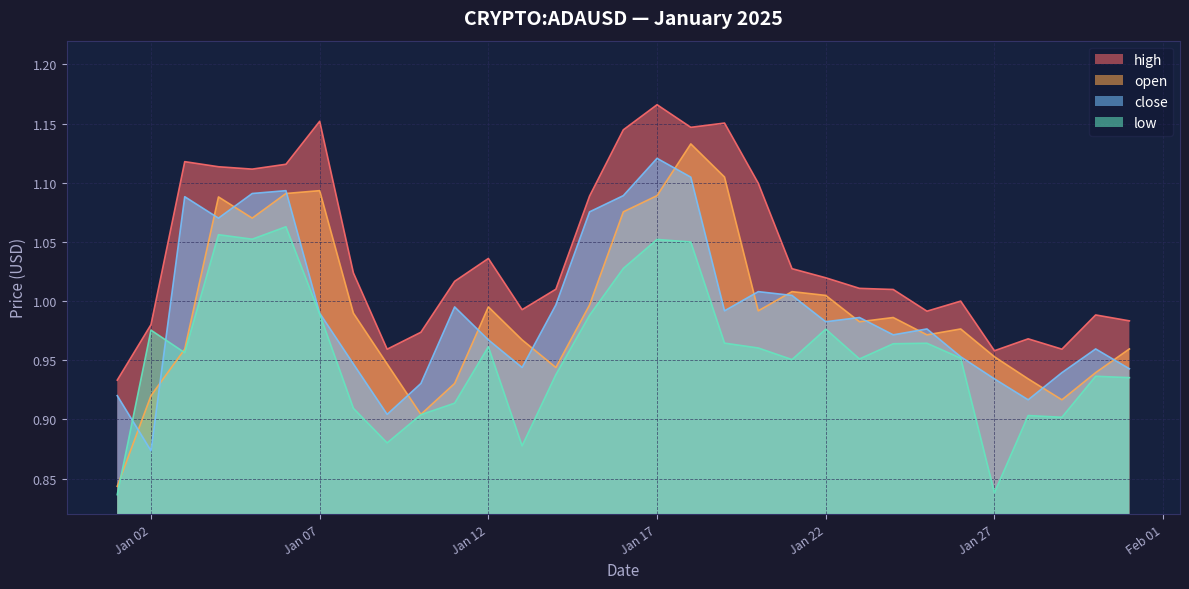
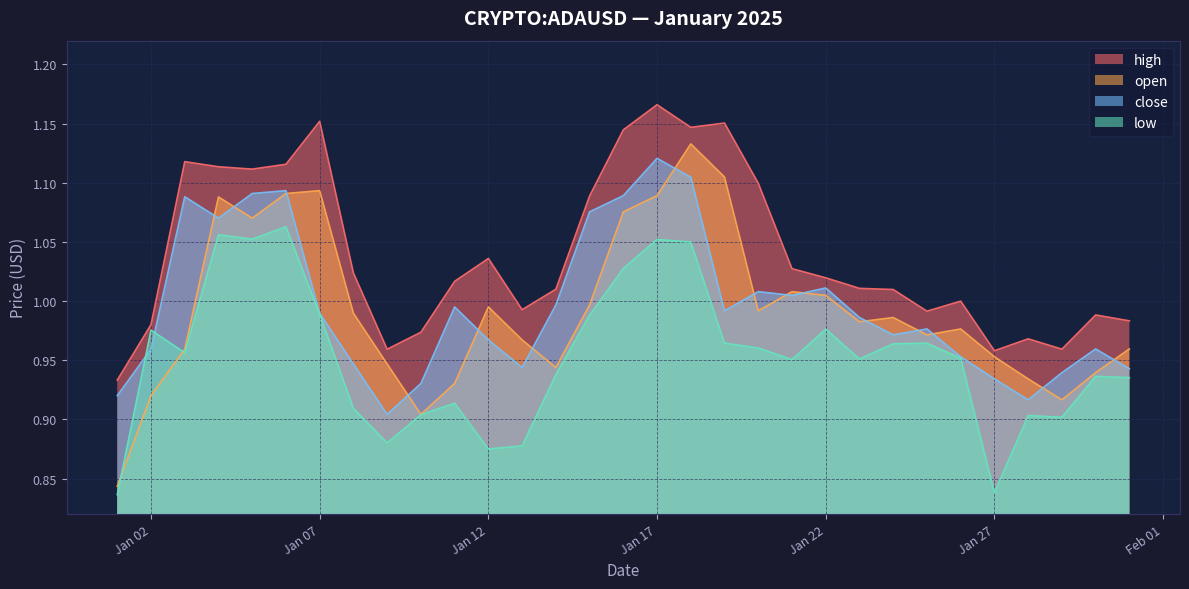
  {
    "close": {
-     "Jan 02": 0.874,
+     "Jan 02": 0.959,
      "Jan 12": 0.967,
      "Jan 17": 1.121,
-     "Jan 22": 0.983,
+     "Jan 22": 1.011,
      "Jan 27": 0.934
    },
    "low": {
      "Jan 02": 0.975,
-     "Jan 12": 0.961,
+     "Jan 12": 0.875,
      "Jan 17": 1.052,
      "Jan 22": 0.976,
      "Jan 27": 0.838
    }
  }
